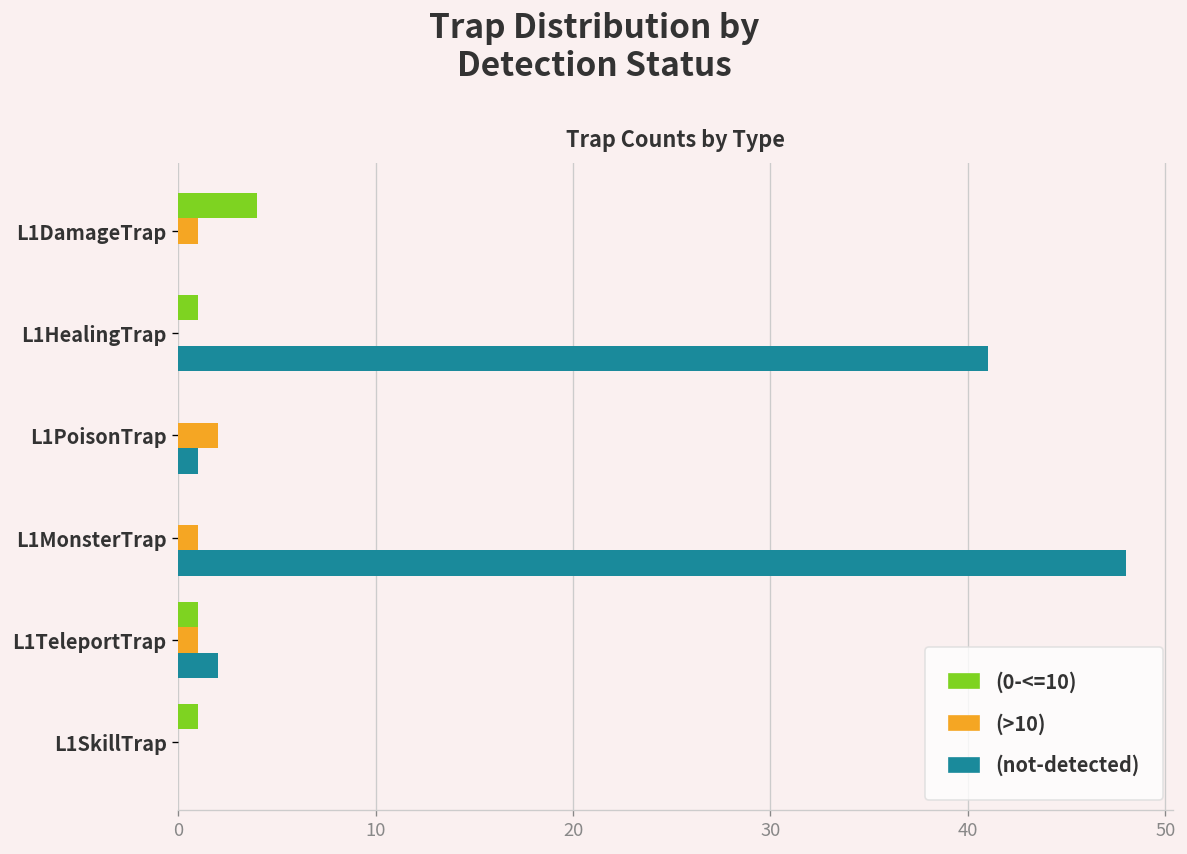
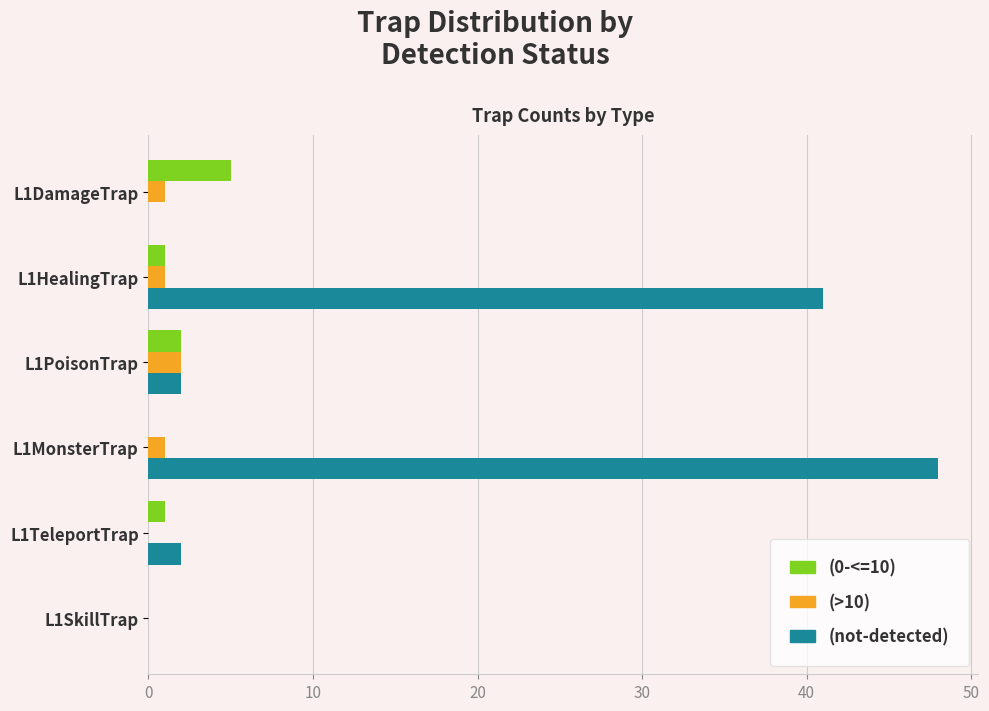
  {
    "(0-<=10)": {
-     "L1DamageTrap": 4,
+     "L1DamageTrap": 5,
      "L1HealingTrap": 1,
-     "L1PoisonTrap": 0,
+     "L1PoisonTrap": 2,
      "L1MonsterTrap": 0,
      "L1TeleportTrap": 1,
-     "L1SkillTrap": 1
+     "L1SkillTrap": 0
    },
    "(>10)": {
      "L1DamageTrap": 1,
-     "L1HealingTrap": 0,
+     "L1HealingTrap": 1,
      "L1PoisonTrap": 2,
      "L1MonsterTrap": 1,
-     "L1TeleportTrap": 1,
+     "L1TeleportTrap": 0,
      "L1SkillTrap": 0
    },
    "(not-detected)": {
      "L1DamageTrap": 0,
      "L1HealingTrap": 41,
-     "L1PoisonTrap": 1,
+     "L1PoisonTrap": 2,
      "L1MonsterTrap": 48,
      "L1TeleportTrap": 2,
      "L1SkillTrap": 0
    }
  }
